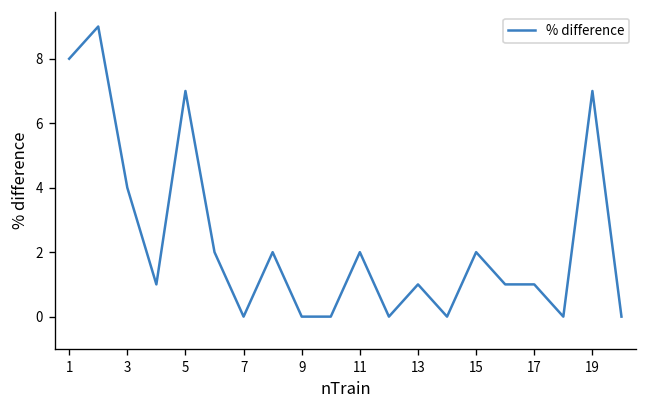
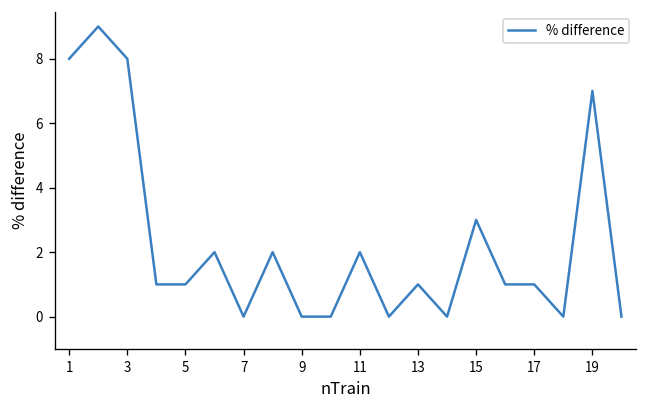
  {
    "1": 8,
-   "3": 4,
-   "5": 7,
+   "3": 8,
+   "5": 1,
    "7": 0,
    "9": 0,
    "11": 2,
    "13": 1,
-   "15": 2,
+   "15": 3,
    "17": 1,
    "19": 7
  }
